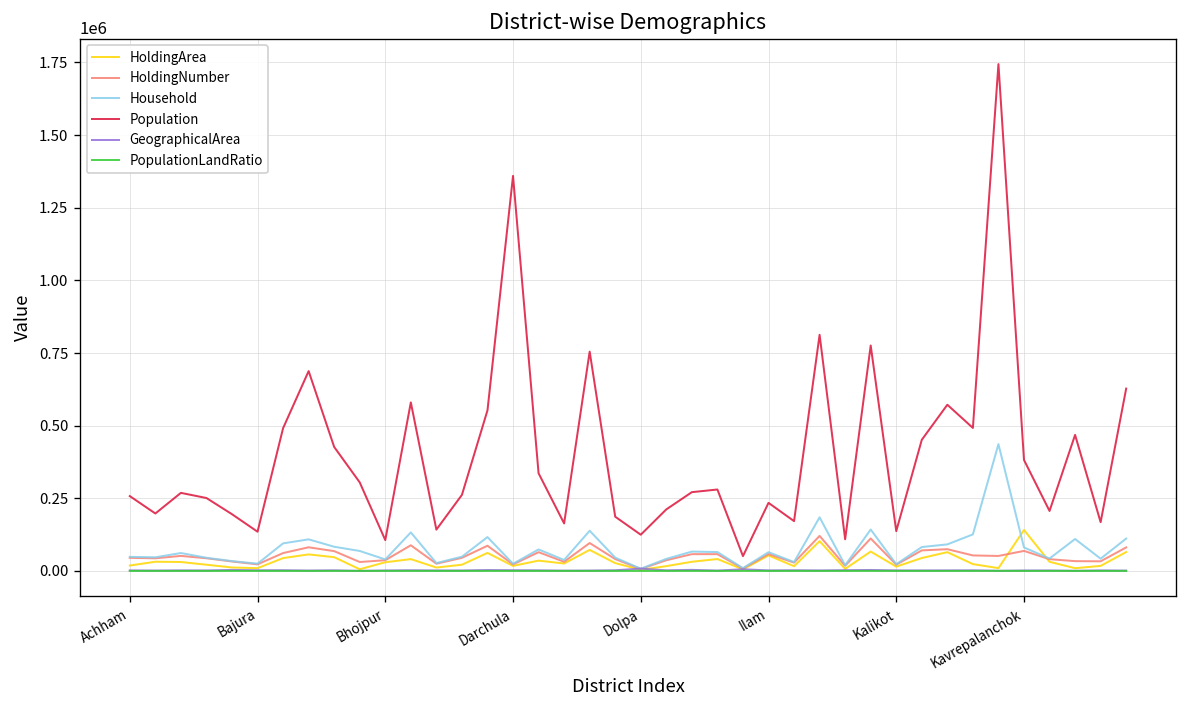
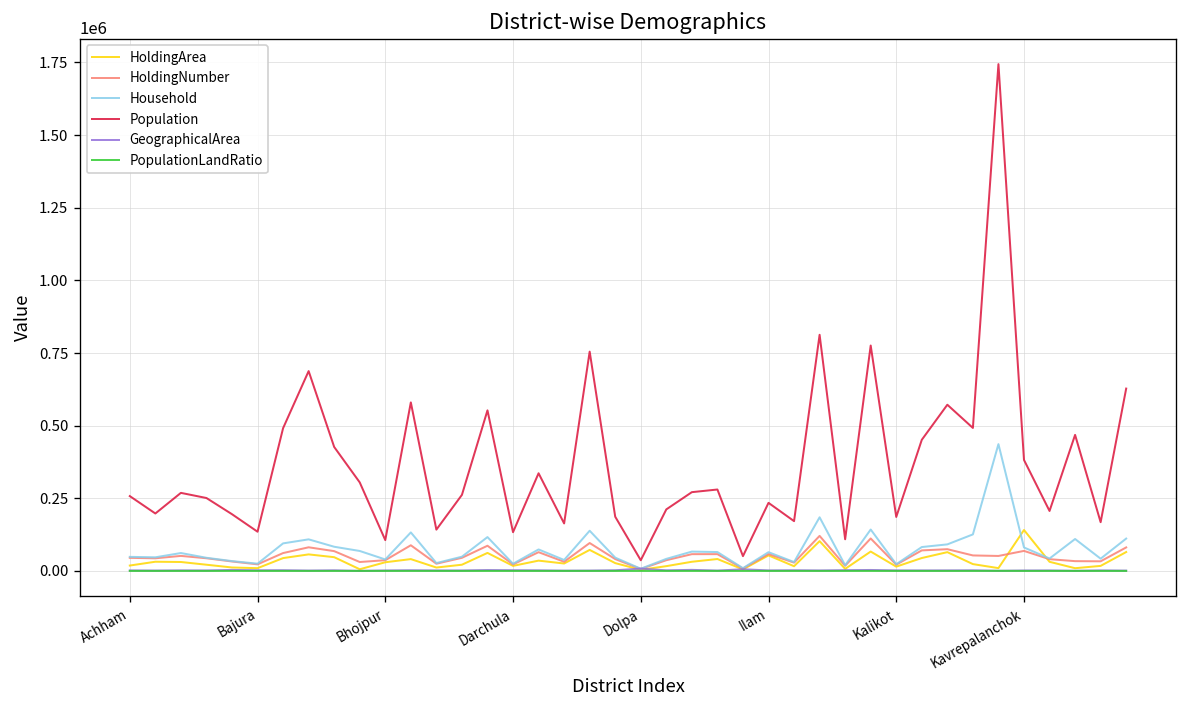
  {
    "HoldingArea": {
      "Achham": 20000,
      "Kavrepalanchok": 140000
    },
    "HoldingNumber": {
      "Kavrepalanchok": 70000
    },
    "Household": {
      "Kavrepalanchok": 80000
    },
    "Population": {
      "Achham": 260000,
      "Bajura": 130000,
      "Bhojpur": 110000,
-     "Darchula": 1360000,
-     "Dolpa": 120000,
+     "Darchula": 130000,
+     "Dolpa": 40000,
      "Ilam": 230000,
-     "Kalikot": 140000,
+     "Kalikot": 190000,
      "Kavrepalanchok": 380000
    }
  }
